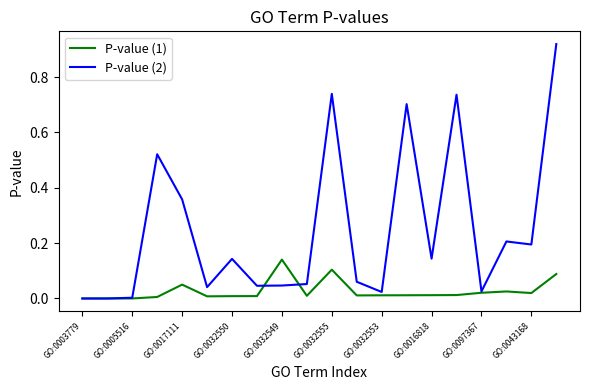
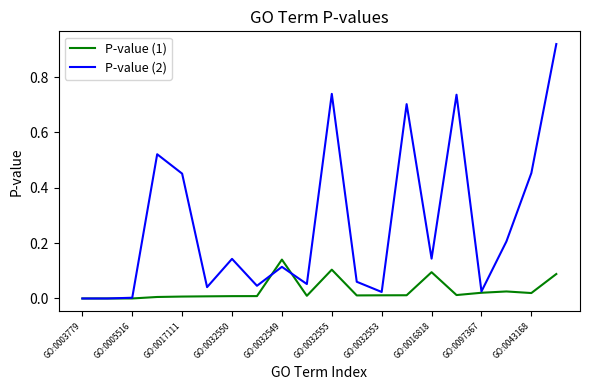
  {
    "P-value (1)": {
-     "GO:0017111": 0.05,
+     "GO:0017111": 0.01,
      "GO:0032550": 0.01,
      "GO:0032549": 0.14,
      "GO:0032555": 0.10,
      "GO:0032553": 0.01,
-     "GO:0016818": 0.01,
+     "GO:0016818": 0.10,
      "GO:0043168": 0.02
    },
    "P-value (2)": {
-     "GO:0017111": 0.36,
+     "GO:0017111": 0.45,
      "GO:0032550": 0.14,
-     "GO:0032549": 0.05,
+     "GO:0032549": 0.11,
      "GO:0032555": 0.74,
      "GO:0032553": 0.02,
      "GO:0016818": 0.14,
-     "GO:0043168": 0.20
+     "GO:0043168": 0.45
    }
  }
